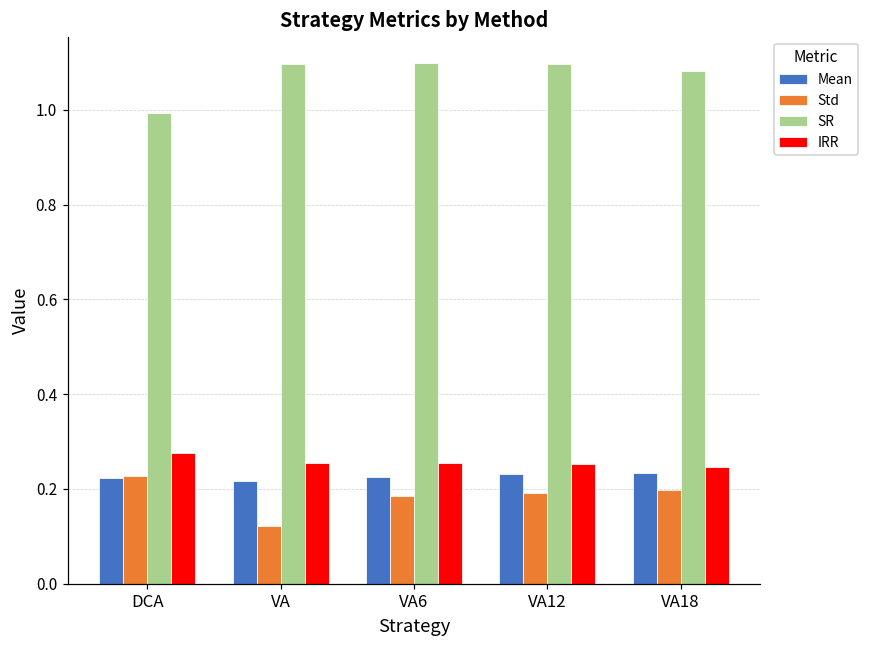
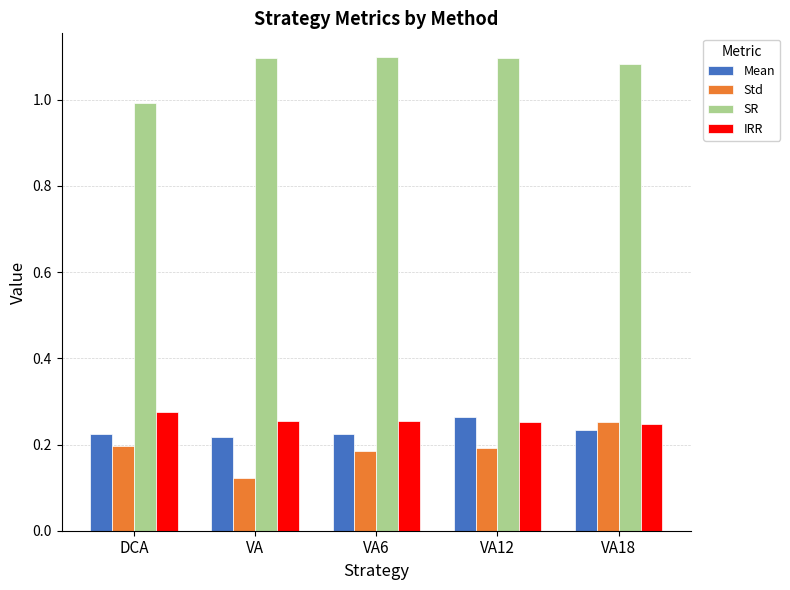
  {
    "Mean": {
      "DCA": 0.22,
      "VA": 0.22,
      "VA6": 0.22,
-     "VA12": 0.23,
+     "VA12": 0.27,
      "VA18": 0.23
    },
    "Std": {
-     "DCA": 0.23,
+     "DCA": 0.20,
      "VA": 0.12,
      "VA6": 0.19,
      "VA12": 0.19,
-     "VA18": 0.20
+     "VA18": 0.25
    },
    "SR": {
      "DCA": 0.99,
      "VA": 1.10,
      "VA6": 1.10,
      "VA12": 1.10,
      "VA18": 1.08
    },
    "IRR": {
      "DCA": 0.28,
      "VA": 0.26,
      "VA6": 0.25,
      "VA12": 0.25,
      "VA18": 0.25
    }
  }
